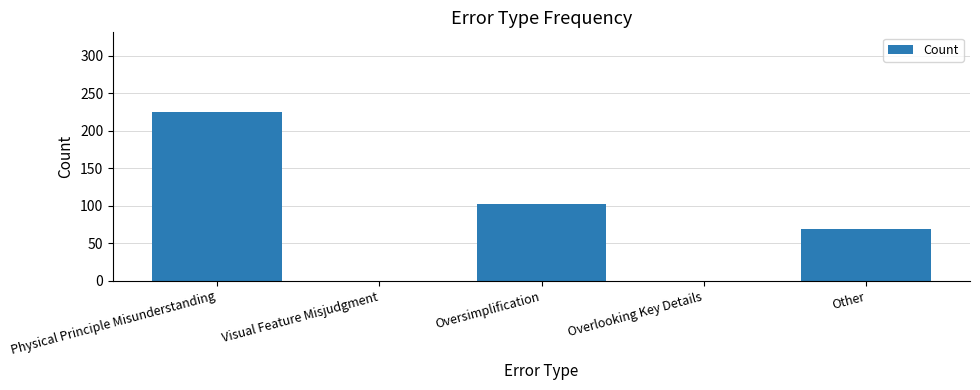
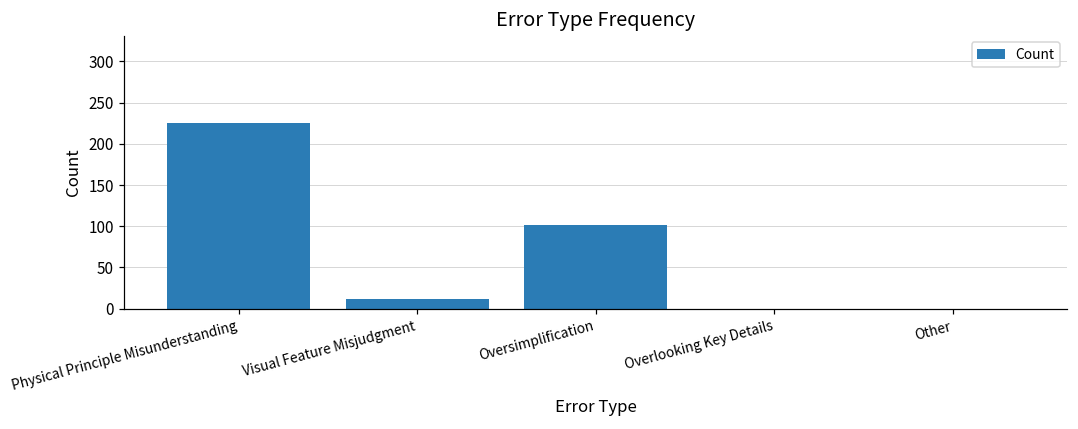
  {
    "Physical Principle Misunderstanding": 230,
-   "Visual Feature Misjudgment": 0,
+   "Visual Feature Misjudgment": 10,
    "Oversimplification": 100,
    "Overlooking Key Details": 0,
-   "Other": 70
+   "Other": 0
  }
